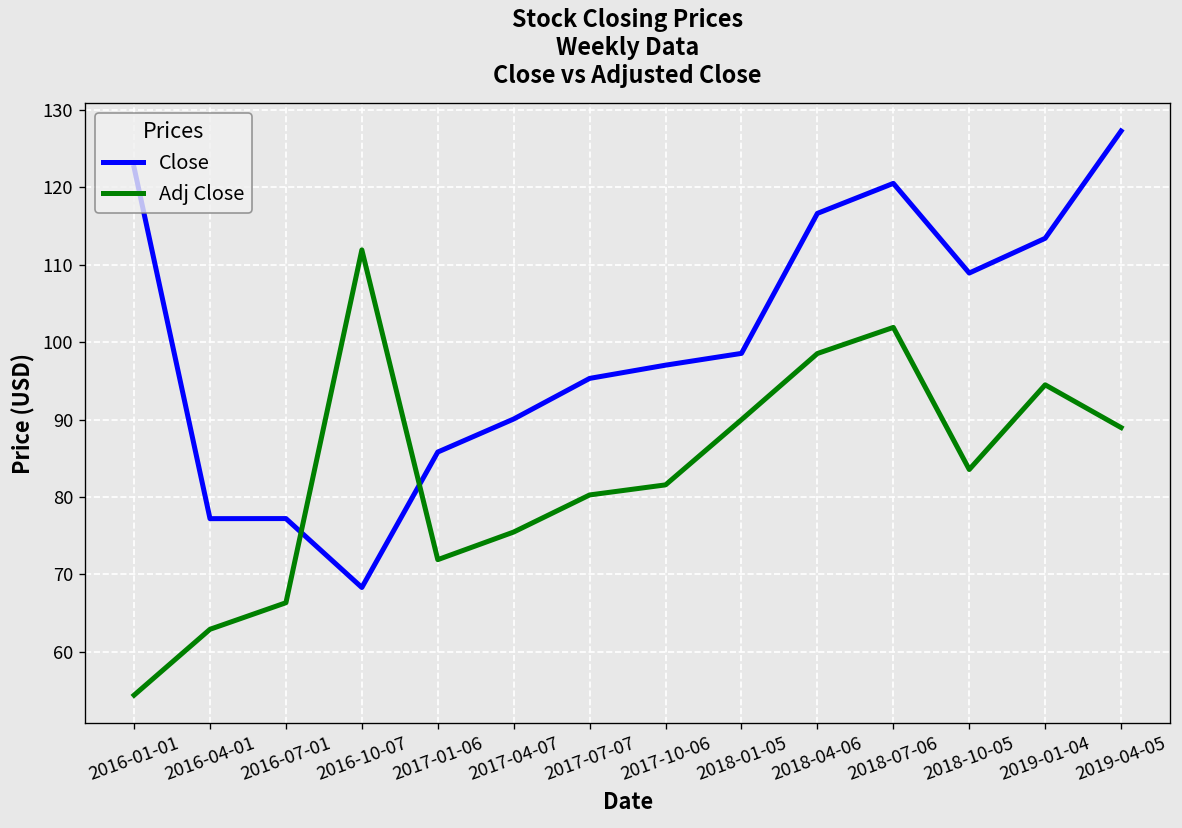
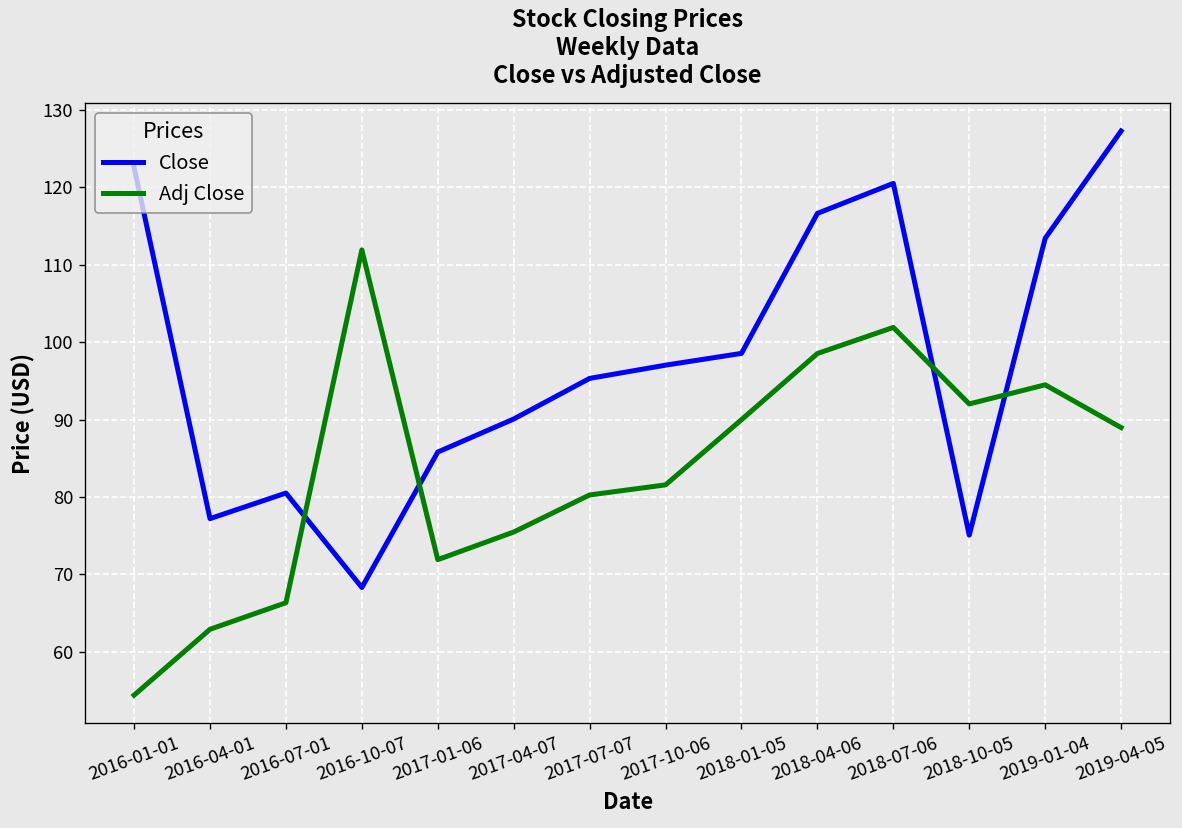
  {
    "Close": {
      "2016-04-01": 77,
-     "2016-07-01": 77,
+     "2016-07-01": 81,
      "2016-10-07": 68,
      "2017-01-06": 86,
      "2017-04-07": 90,
      "2017-07-07": 95,
      "2017-10-06": 97,
      "2018-01-05": 99,
      "2018-04-06": 117,
      "2018-07-06": 121,
-     "2018-10-05": 109,
+     "2018-10-05": 75,
      "2019-01-04": 113,
      "2019-04-05": 127
    },
    "Adj Close": {
      "2016-01-01": 54,
      "2016-04-01": 63,
      "2016-07-01": 66,
      "2016-10-07": 112,
      "2017-01-06": 72,
      "2017-04-07": 75,
      "2017-07-07": 80,
      "2017-10-06": 82,
      "2018-01-05": 90,
      "2018-04-06": 99,
      "2018-07-06": 102,
-     "2018-10-05": 84,
+     "2018-10-05": 92,
      "2019-01-04": 94,
      "2019-04-05": 89
    }
  }
